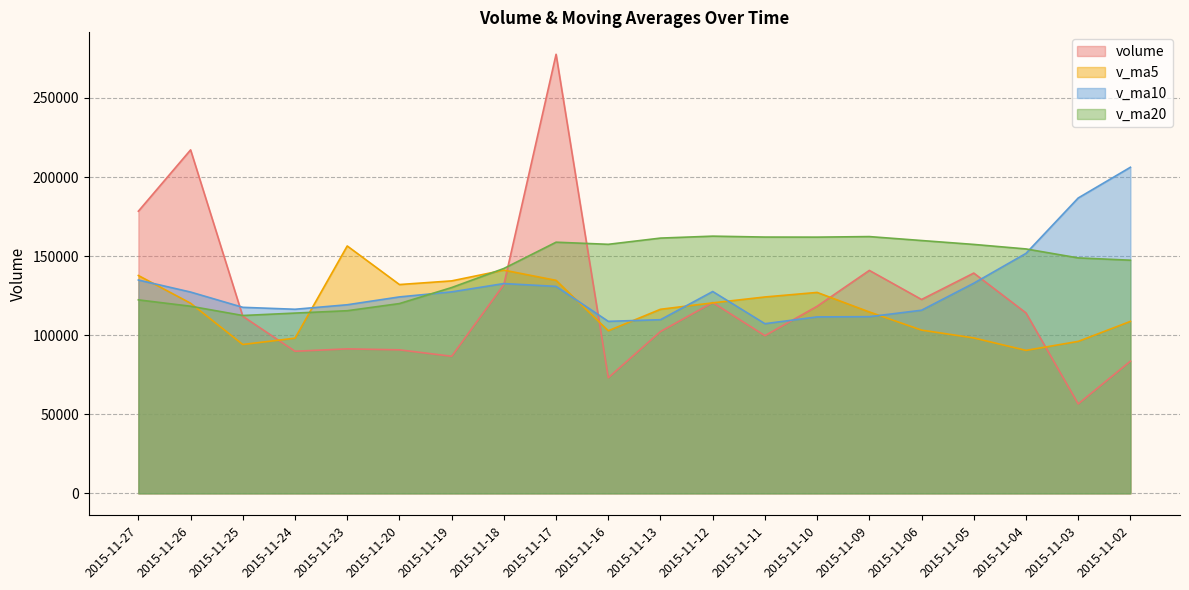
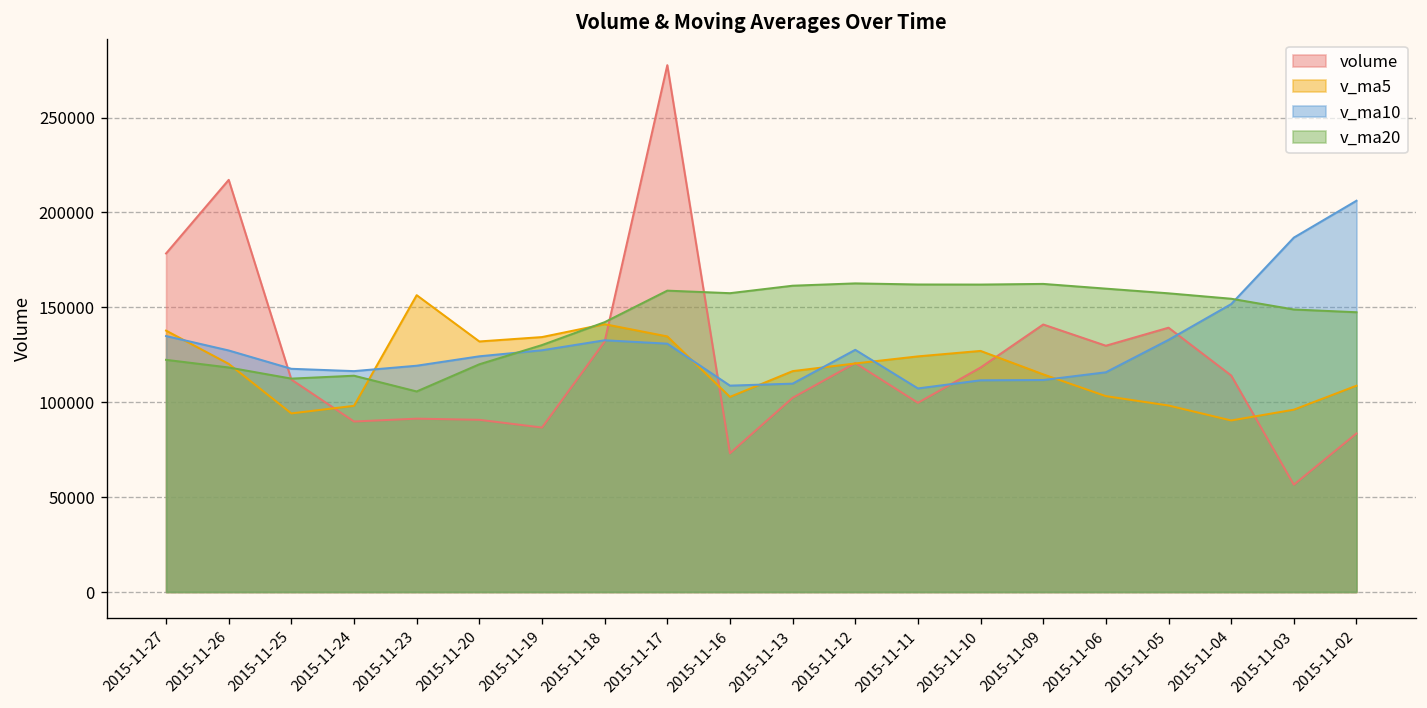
  {
    "volume": {
      "2015-11-27": 178000,
      "2015-11-26": 217000,
      "2015-11-24": 90000,
      "2015-11-23": 91000,
      "2015-11-20": 91000,
      "2015-11-19": 87000,
      "2015-11-17": 278000,
      "2015-11-16": 73000,
      "2015-11-13": 102000,
      "2015-11-11": 100000,
      "2015-11-10": 118000,
      "2015-11-09": 141000,
-     "2015-11-06": 123000,
+     "2015-11-06": 130000,
      "2015-11-05": 139000,
      "2015-11-04": 114000,
      "2015-11-03": 57000,
      "2015-11-02": 84000
    },
    "v_ma5": {
      "2015-11-27": 138000,
      "2015-11-26": 120000,
      "2015-11-25": 94000,
      "2015-11-24": 98000,
      "2015-11-23": 156000,
      "2015-11-20": 132000,
      "2015-11-19": 134000,
      "2015-11-17": 135000,
      "2015-11-16": 103000,
      "2015-11-13": 116000,
      "2015-11-11": 124000,
      "2015-11-10": 127000,
      "2015-11-09": 115000,
      "2015-11-06": 103000,
      "2015-11-05": 98000,
      "2015-11-04": 90000,
      "2015-11-03": 96000,
      "2015-11-02": 109000
    },
    "v_ma10": {
      "2015-11-27": 135000,
      "2015-11-26": 127000,
      "2015-11-25": 118000,
      "2015-11-24": 116000,
      "2015-11-23": 119000,
      "2015-11-20": 124000,
      "2015-11-19": 127000,
      "2015-11-17": 131000,
      "2015-11-16": 109000,
      "2015-11-13": 110000,
      "2015-11-12": 128000,
      "2015-11-11": 107000,
      "2015-11-10": 112000,
      "2015-11-09": 112000,
      "2015-11-06": 116000,
      "2015-11-05": 133000,
      "2015-11-04": 152000,
      "2015-11-03": 187000,
      "2015-11-02": 206000
    },
    "v_ma20": {
      "2015-11-27": 122000,
      "2015-11-26": 118000,
      "2015-11-24": 114000,
-     "2015-11-23": 115000,
+     "2015-11-23": 106000,
      "2015-11-20": 120000,
      "2015-11-19": 130000,
      "2015-11-17": 159000,
      "2015-11-16": 157000,
      "2015-11-13": 161000,
      "2015-11-12": 163000,
      "2015-11-11": 162000,
      "2015-11-10": 162000,
      "2015-11-09": 162000,
      "2015-11-06": 160000,
      "2015-11-05": 157000,
      "2015-11-04": 155000,
      "2015-11-03": 149000,
      "2015-11-02": 147000
    }
  }
